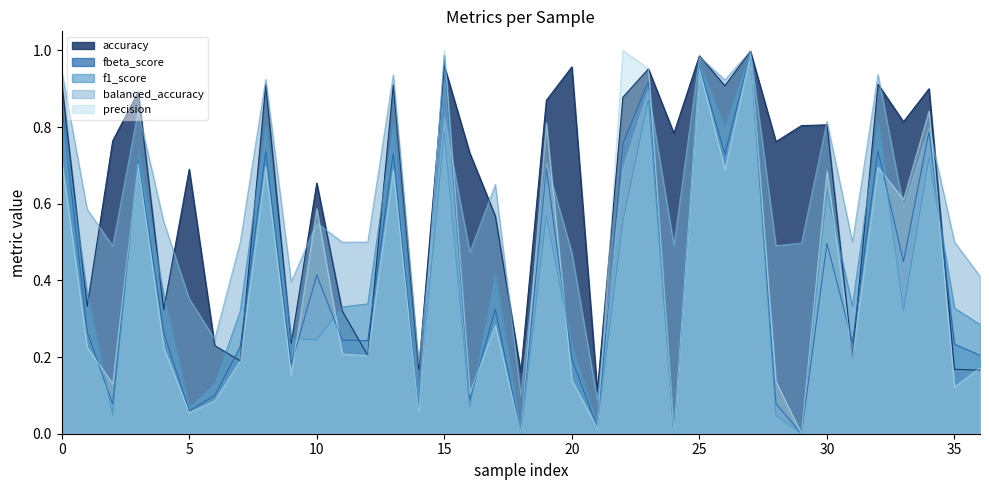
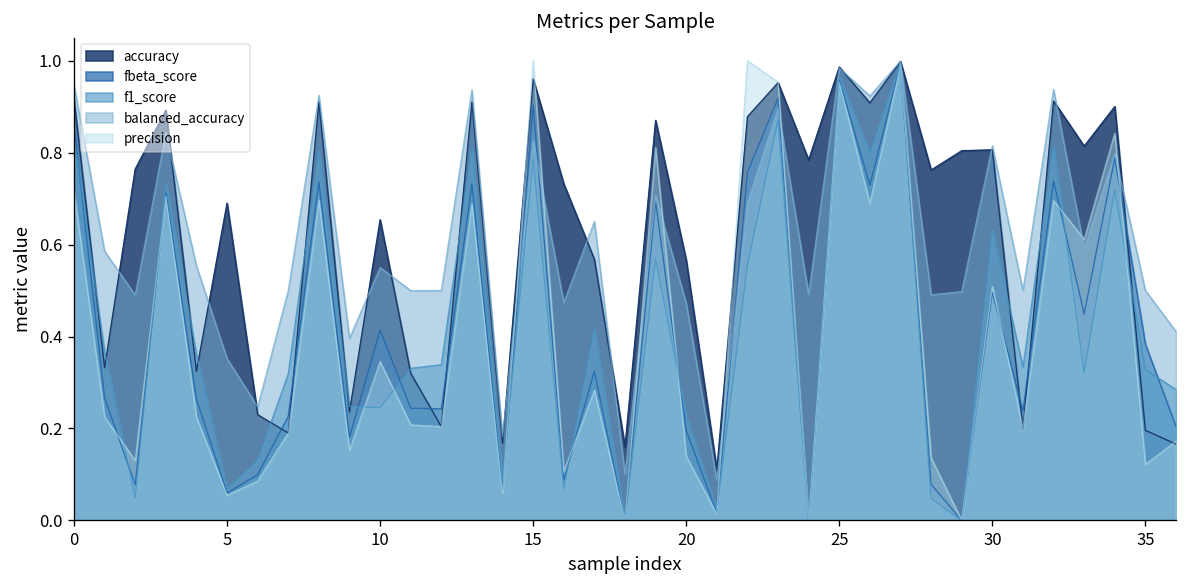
  {
    "accuracy": {
      "0": 0.92,
      "5": 0.69,
      "10": 0.65,
      "15": 0.96,
-     "20": 0.96,
+     "20": 0.57,
      "30": 0.81,
-     "35": 0.17
+     "35": 0.20
    },
    "fbeta_score": {
      "0": 0.86,
      "10": 0.41,
-     "15": 0.99,
+     "15": 0.90,
      "20": 0.20,
      "30": 0.50,
-     "35": 0.23
+     "35": 0.38
    },
    "precision": {
      "0": 0.72,
-     "10": 0.59,
+     "10": 0.35,
      "15": 1.00,
      "20": 0.14,
-     "30": 0.69,
+     "30": 0.51,
      "35": 0.12
    }
  }
